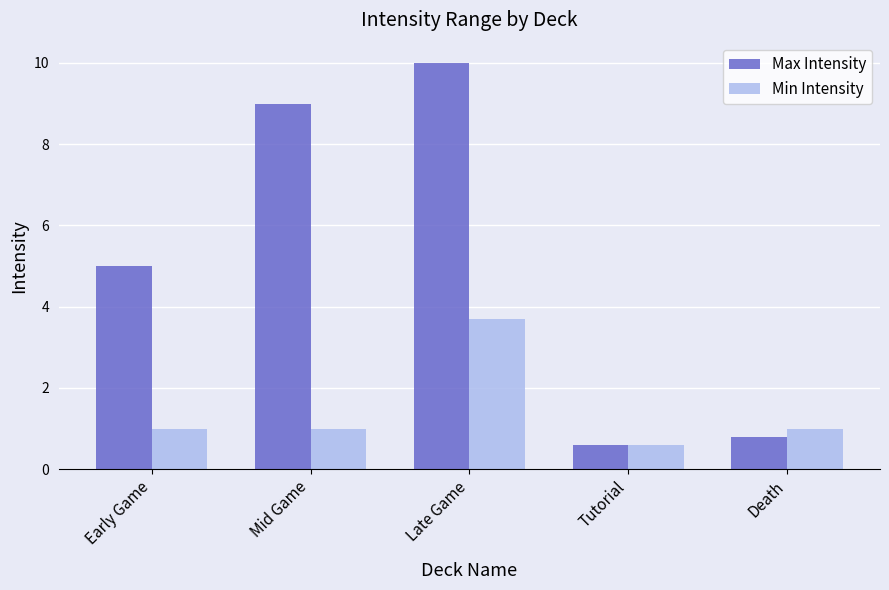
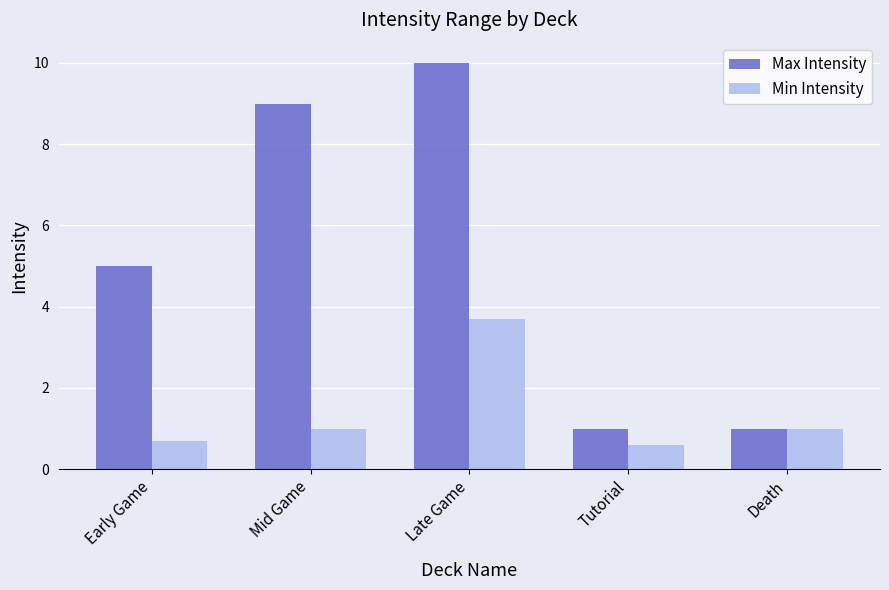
  {
    "Max Intensity": {
      "Early Game": 5.0,
      "Mid Game": 9.0,
      "Late Game": 10.0,
-     "Tutorial": 0.6,
-     "Death": 0.8
+     "Tutorial": 1.0,
+     "Death": 1.0
    },
    "Min Intensity": {
-     "Early Game": 1.0,
+     "Early Game": 0.7,
      "Mid Game": 1.0,
      "Late Game": 3.7,
      "Tutorial": 0.6,
      "Death": 1.0
    }
  }
